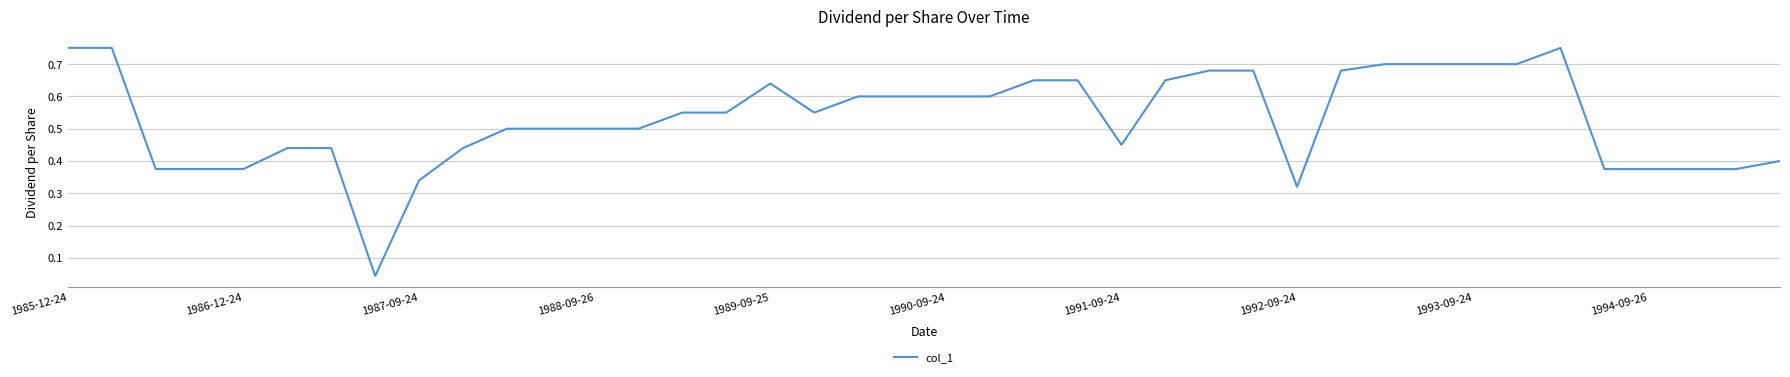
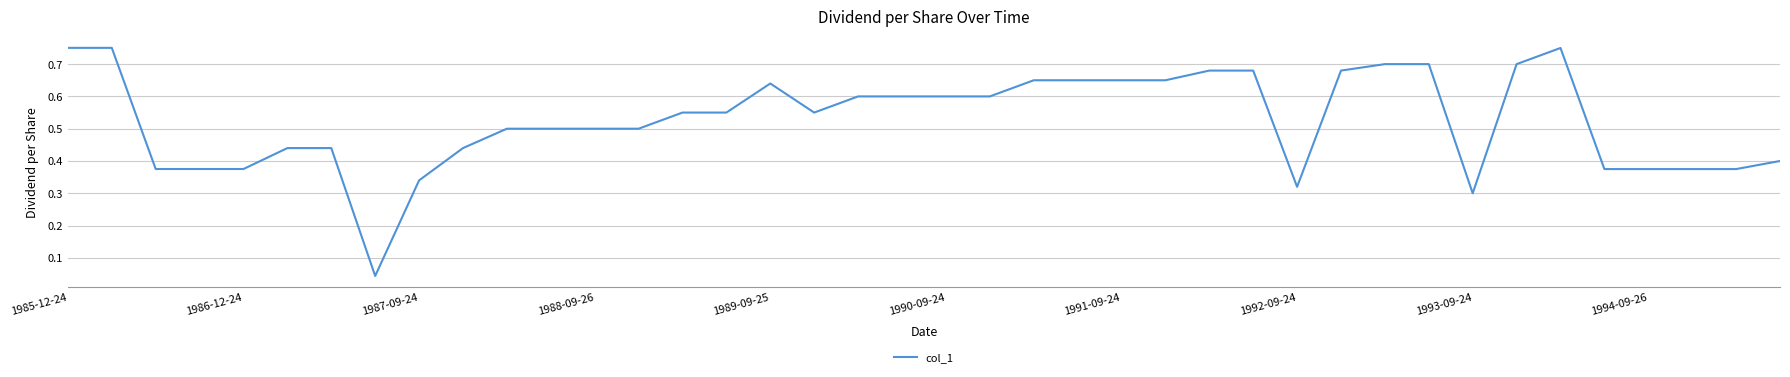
  {
    "1985-12-24": 0.75,
    "1986-12-24": 0.38,
    "1987-09-24": 0.34,
    "1988-09-26": 0.50,
    "1989-09-25": 0.64,
    "1990-09-24": 0.60,
-   "1991-09-24": 0.45,
+   "1991-09-24": 0.65,
    "1992-09-24": 0.32,
-   "1993-09-24": 0.7,
+   "1993-09-24": 0.3,
    "1994-09-26": 0.38
  }
